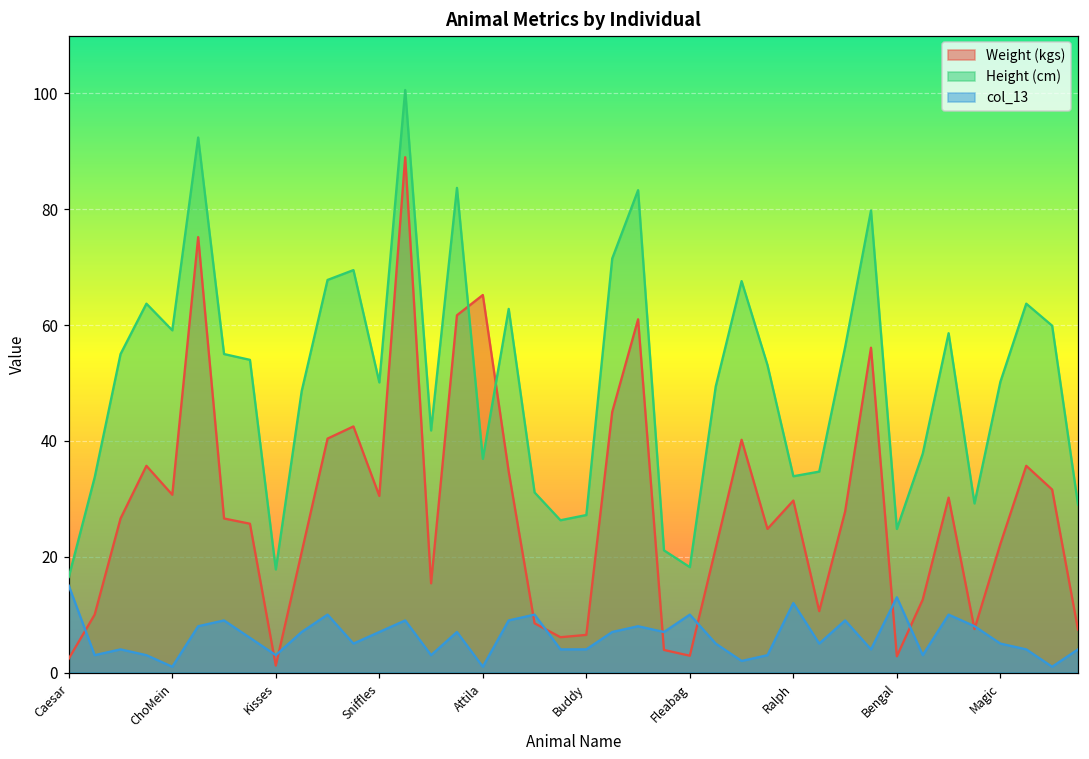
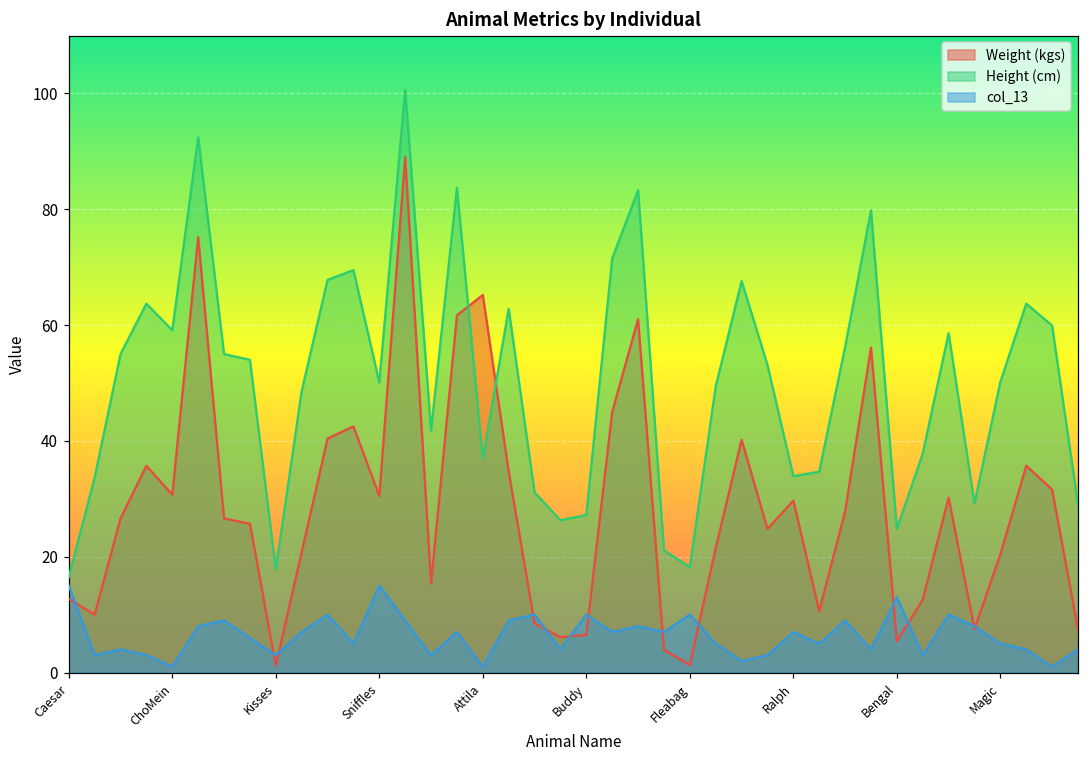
  {
    "Weight (kgs)": {
-     "Caesar": 2,
+     "Caesar": 13,
      "ChoMein": 31,
      "Kisses": 1,
      "Sniffles": 31,
      "Attila": 65,
      "Buddy": 7,
-     "Fleabag": 3,
+     "Fleabag": 1,
      "Ralph": 30,
-     "Bengal": 3,
-     "Magic": 22
+     "Bengal": 5,
+     "Magic": 20
    },
    "Height (cm)": {
      "Caesar": 17,
      "ChoMein": 59,
      "Kisses": 18,
      "Sniffles": 50,
      "Attila": 37,
      "Buddy": 27,
      "Fleabag": 18,
      "Ralph": 34,
      "Bengal": 25,
      "Magic": 50
    },
    "col_13": {
      "Caesar": 15,
      "ChoMein": 1,
      "Kisses": 3,
-     "Sniffles": 7,
+     "Sniffles": 15,
      "Attila": 1,
-     "Buddy": 4,
+     "Buddy": 10,
      "Fleabag": 10,
-     "Ralph": 12,
+     "Ralph": 7,
      "Bengal": 13,
      "Magic": 5
    }
  }
